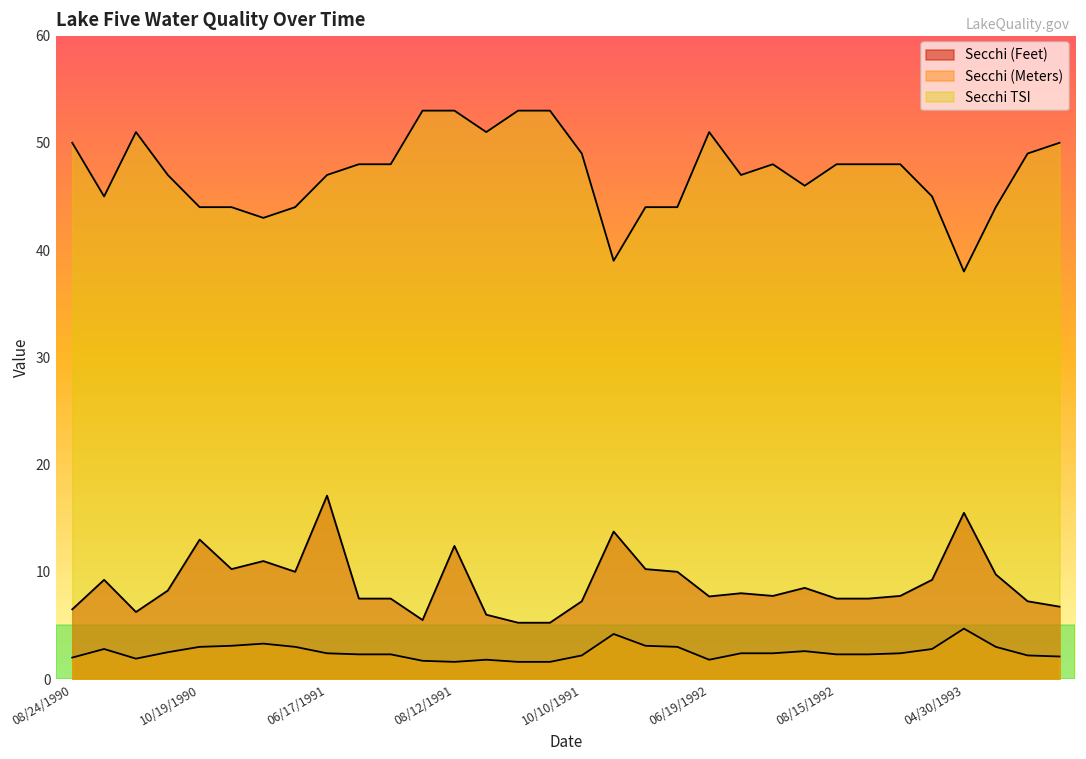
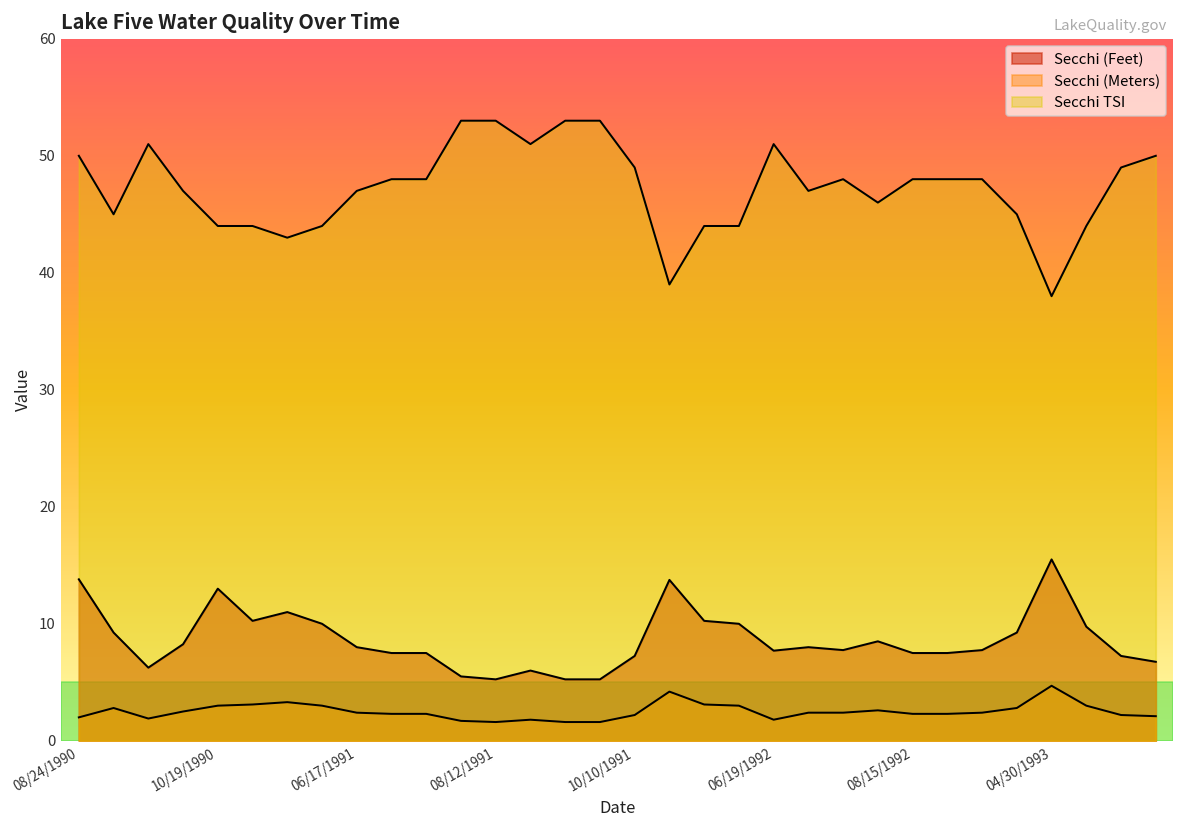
  {
    "Secchi (Feet)": {
-     "08/24/1990": 7,
+     "08/24/1990": 14,
      "10/19/1990": 13,
-     "06/17/1991": 17,
-     "08/12/1991": 12,
+     "06/17/1991": 8,
+     "08/12/1991": 5,
      "10/10/1991": 7,
      "06/19/1992": 8,
      "08/15/1992": 8,
      "04/30/1993": 16
    }
  }
